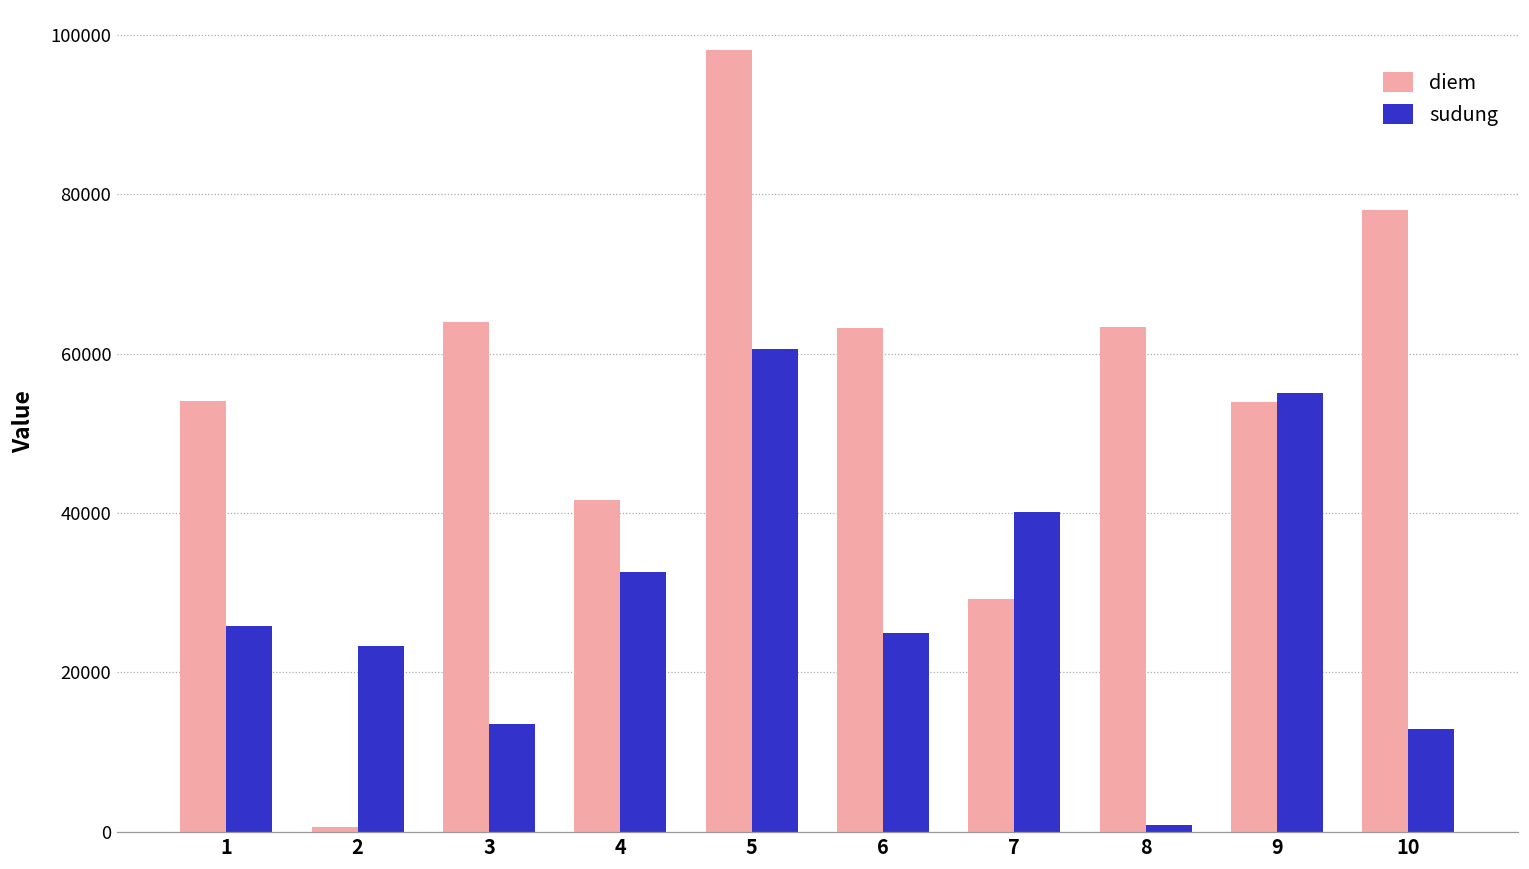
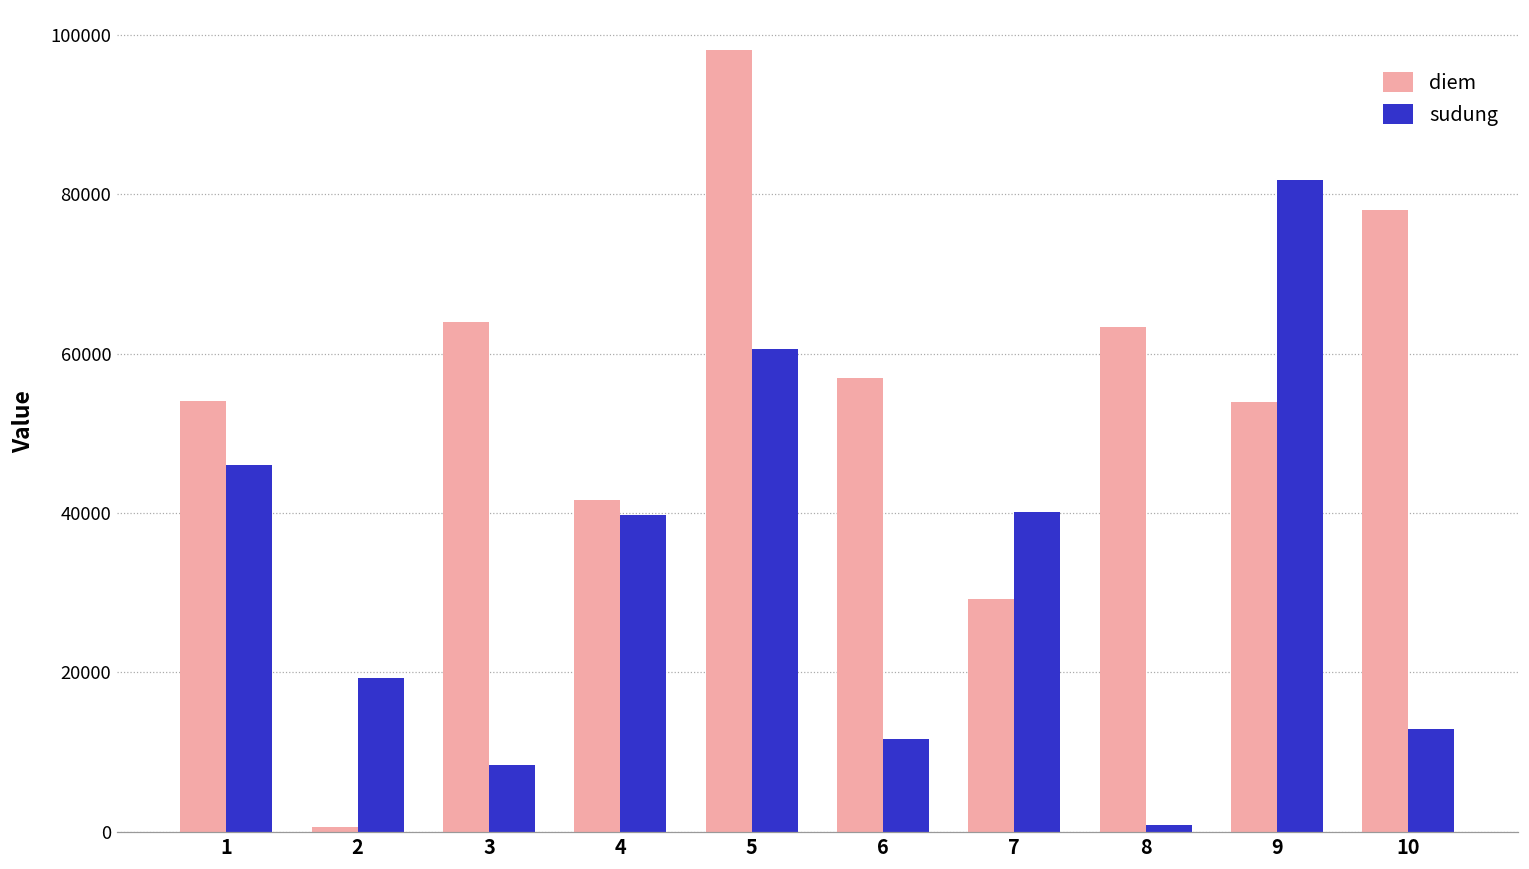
  {
    "diem": {
      "1": 54000,
      "2": 1000,
      "3": 64000,
      "4": 42000,
      "5": 98000,
-     "6": 63000,
+     "6": 57000,
      "7": 29000,
      "8": 63000,
      "9": 54000,
      "10": 78000
    },
    "sudung": {
-     "1": 26000,
-     "2": 23000,
-     "3": 13000,
-     "4": 33000,
+     "1": 46000,
+     "2": 19000,
+     "3": 8000,
+     "4": 40000,
      "5": 61000,
-     "6": 25000,
+     "6": 12000,
      "7": 40000,
      "8": 1000,
-     "9": 55000,
+     "9": 82000,
      "10": 13000
    }
  }
